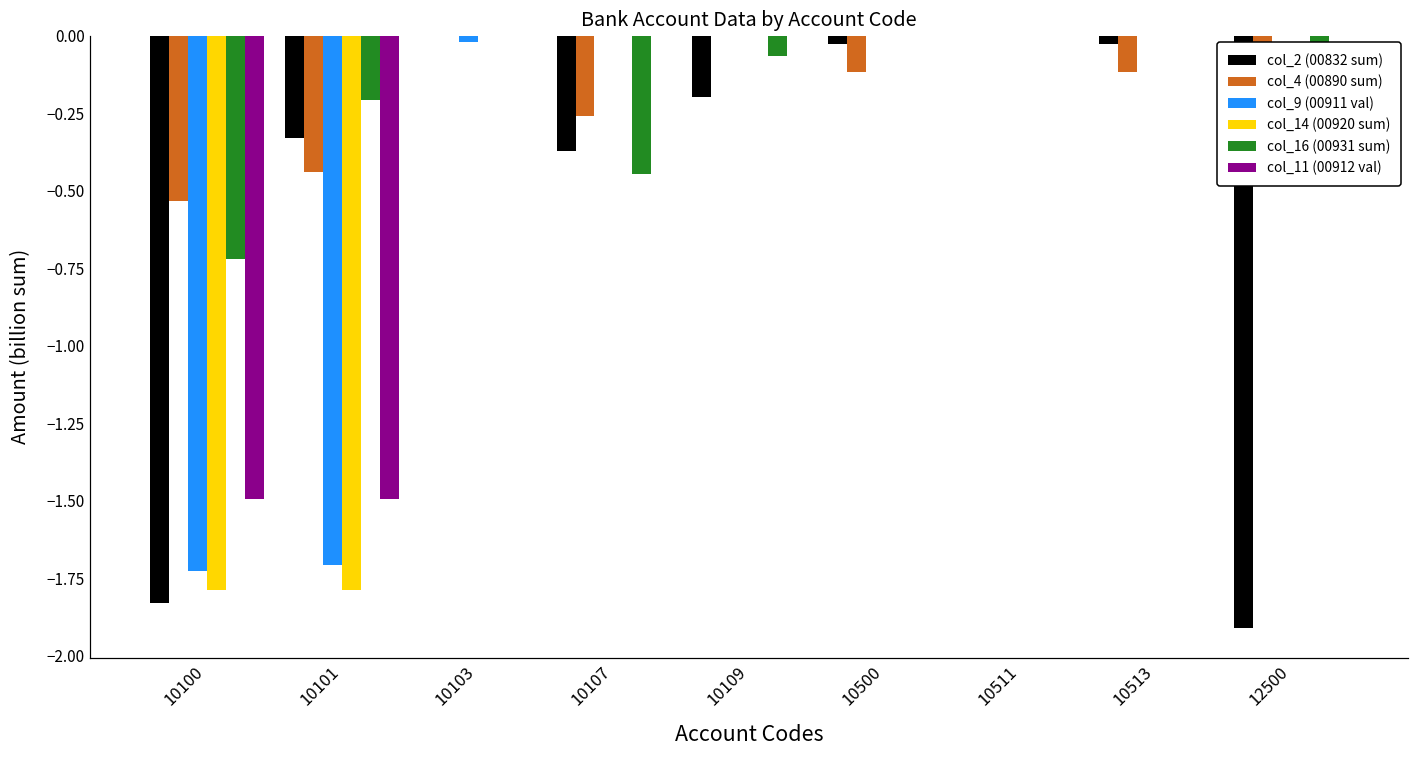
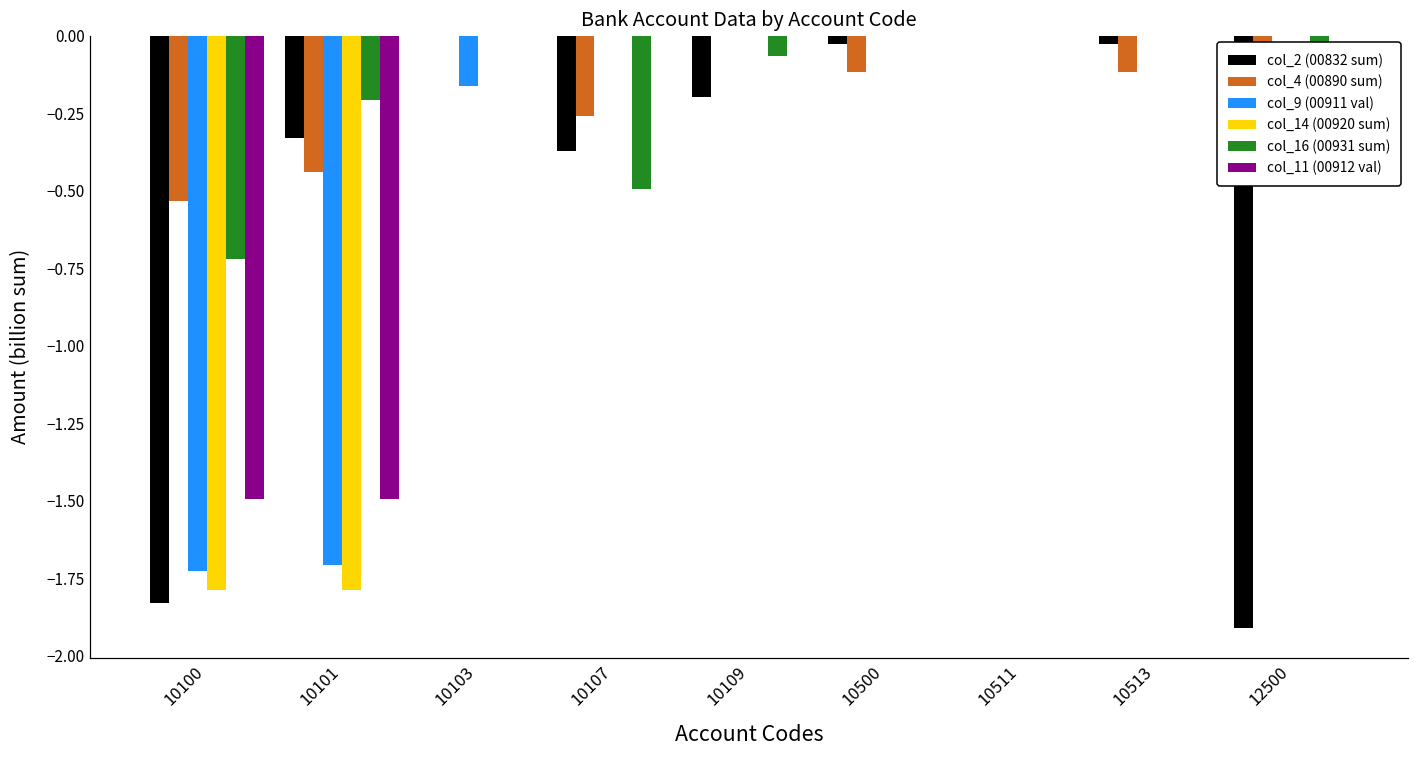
  {
    "col_2 (00832 sum)": {
      "10100": -1.83,
      "10101": -0.33,
      "10103": 0.00,
      "10107": -0.37,
      "10109": -0.20,
      "10500": -0.03,
      "10511": 0.00,
      "10513": -0.03,
      "12500": -1.91
    },
    "col_4 (00890 sum)": {
      "10100": -0.53,
      "10101": -0.44,
      "10103": 0.00,
      "10107": -0.26,
      "10109": 0.00,
      "10500": -0.12,
      "10511": 0.00,
      "10513": -0.12
    },
    "col_9 (00911 val)": {
      "10100": -1.73,
      "10101": -1.71,
-     "10103": -0.02,
+     "10103": -0.16,
      "10107": 0.00,
      "10109": 0.00,
      "10500": 0.00,
      "10511": 0.00,
      "10513": 0.00,
      "12500": 0.00
    },
    "col_14 (00920 sum)": {
      "10100": -1.79,
      "10101": -1.79,
      "10103": 0.00,
      "10107": 0.00,
      "10109": 0.00,
      "10500": 0.00,
      "10511": 0.00,
      "10513": 0.00,
      "12500": 0.00
    },
    "col_16 (00931 sum)": {
      "10100": -0.72,
      "10101": -0.21,
      "10103": 0.00,
-     "10107": -0.45,
+     "10107": -0.50,
      "10109": -0.06,
      "10500": 0.00,
      "10511": 0.00,
      "10513": 0.00
    },
    "col_11 (00912 val)": {
      "10100": -1.49,
      "10101": -1.49,
      "10103": 0.00,
      "10107": 0.00,
      "10109": 0.00,
      "10500": 0.00,
      "10511": 0.00,
      "10513": 0.00,
      "12500": 0.00
    }
  }
